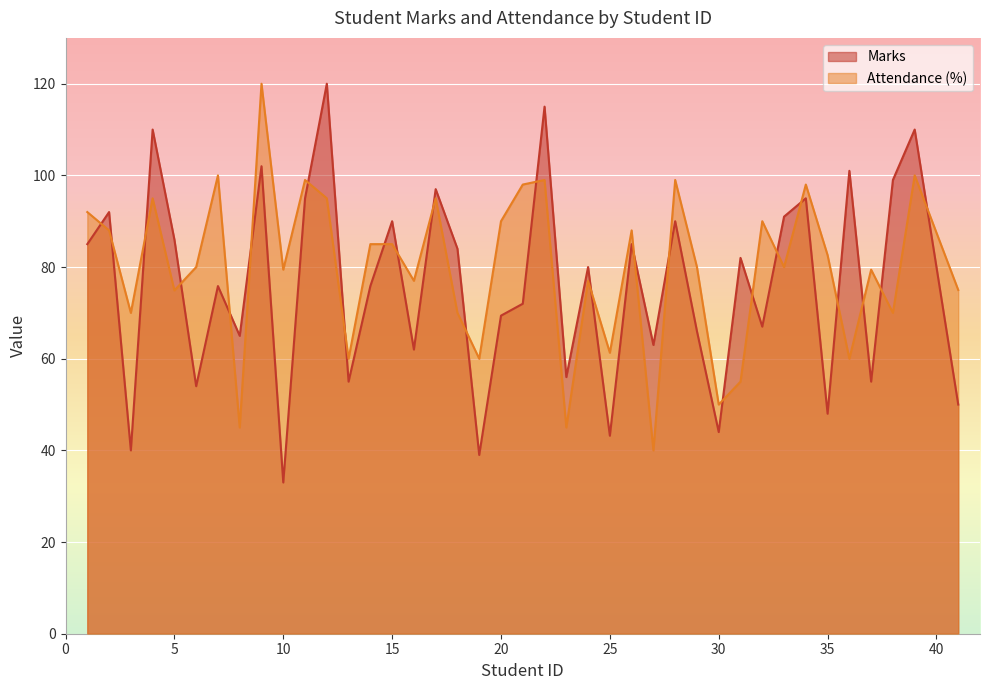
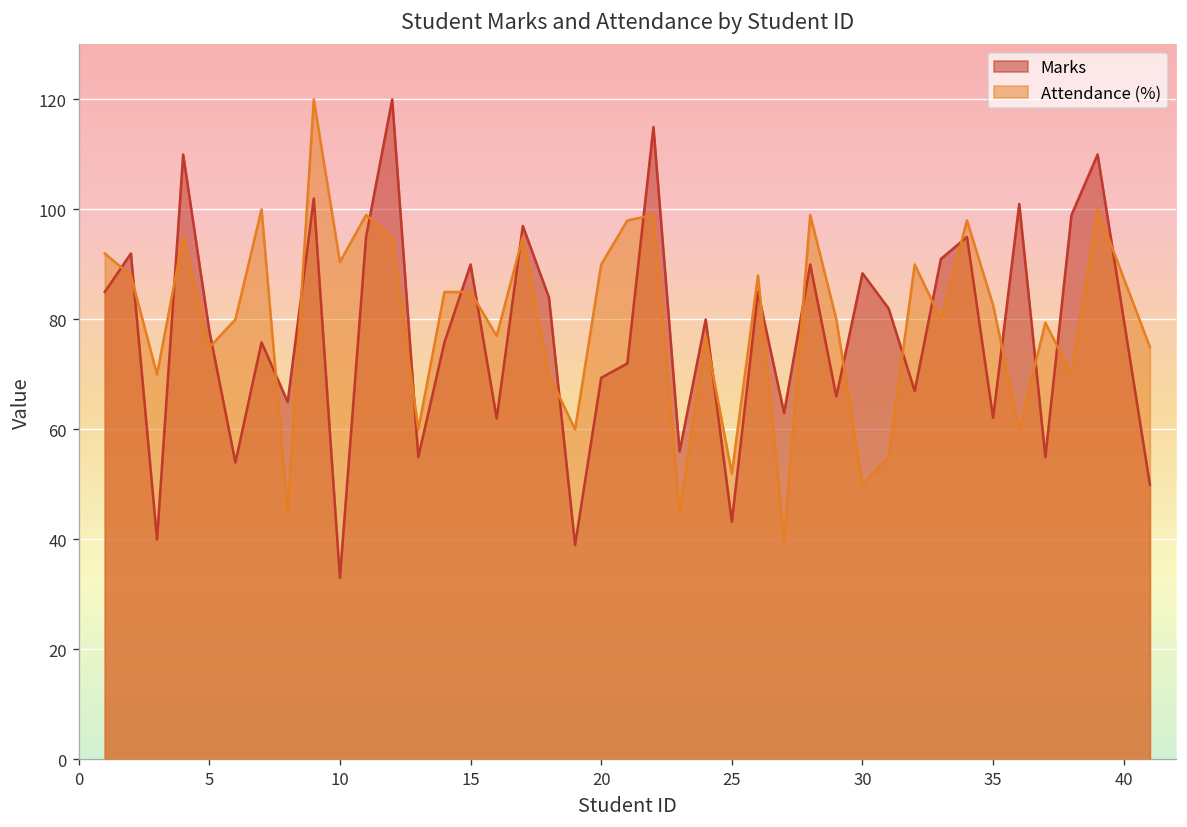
  {
    "Marks": {
-     "5": 86,
+     "5": 78,
      "10": 33,
      "15": 90,
      "20": 69,
      "25": 43,
-     "30": 44,
-     "35": 48
+     "30": 88,
+     "35": 62
    },
    "Attendance (%)": {
      "5": 75,
-     "10": 79,
+     "10": 90,
      "15": 85,
      "20": 90,
-     "25": 61,
+     "25": 52,
      "30": 50,
      "35": 83
    }
  }
